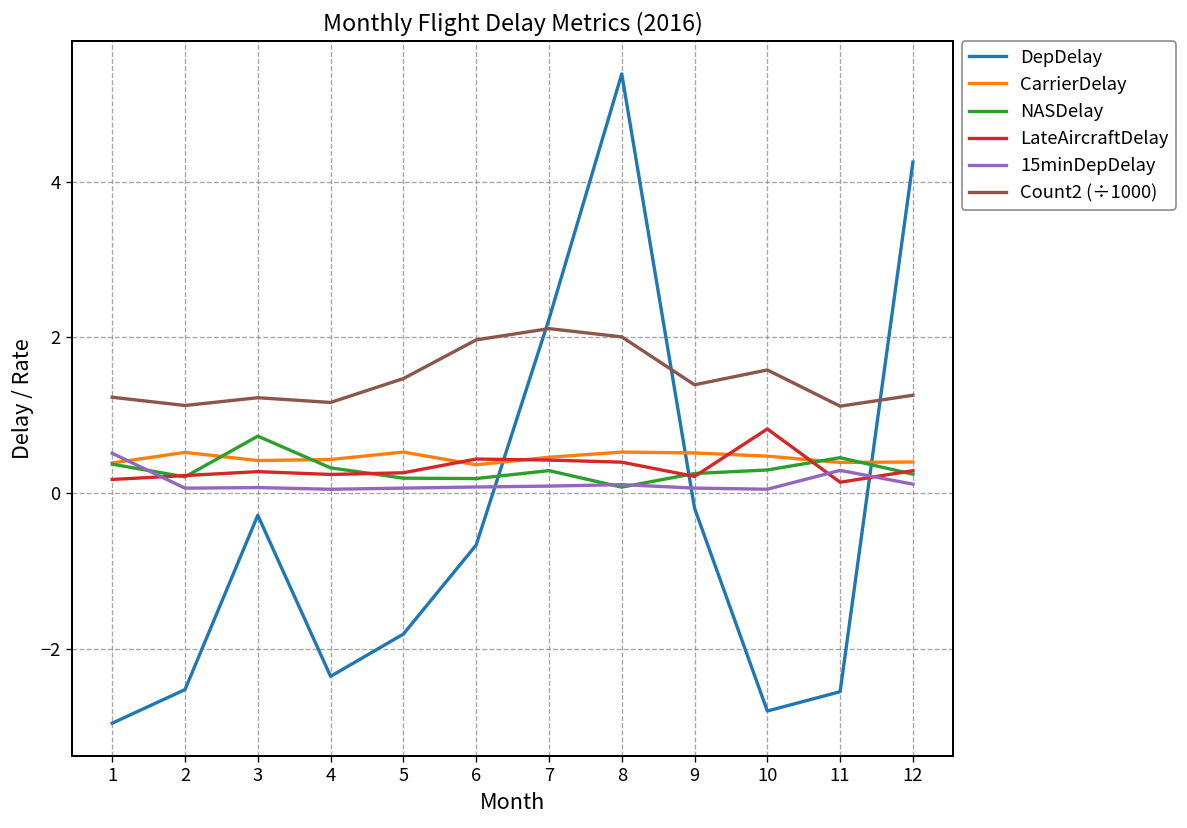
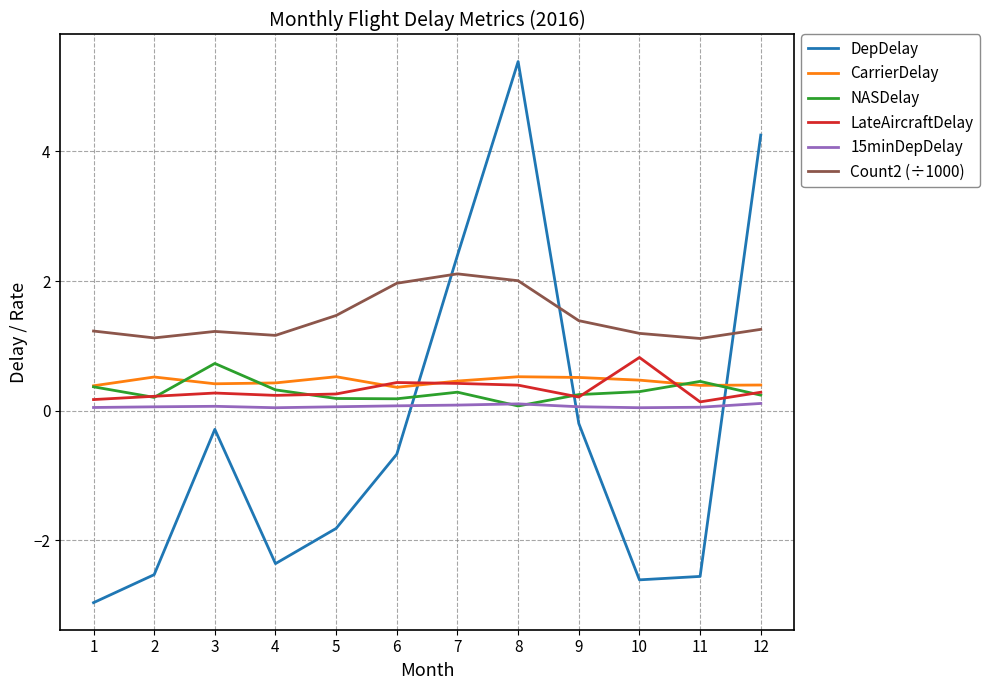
  {
    "DepDelay": {
      "1": -3.0,
      "2": -2.5,
      "3": -0.3,
      "4": -2.4,
      "5": -1.8,
      "6": -0.7,
-     "7": 2.2,
+     "7": 2.4,
      "8": 5.4,
      "9": -0.2,
-     "10": -2.8,
+     "10": -2.6,
      "11": -2.6,
      "12": 4.3
    },
    "CarrierDelay": {
      "2": 0.5,
      "3": 0.4,
      "4": 0.4,
      "5": 0.5,
      "6": 0.4,
      "8": 0.5,
      "9": 0.5,
      "10": 0.5,
      "11": 0.4,
      "12": 0.4
    },
    "NASDelay": {
      "3": 0.7,
      "4": 0.3,
      "5": 0.2,
      "6": 0.2,
      "7": 0.3,
      "10": 0.3,
      "11": 0.5,
      "12": 0.2
    },
    "LateAircraftDelay": {
      "1": 0.2,
      "3": 0.3,
      "4": 0.2,
      "5": 0.3,
      "6": 0.4,
      "8": 0.4,
      "10": 0.8,
      "11": 0.1,
      "12": 0.3
    },
    "15minDepDelay": {
-     "1": 0.5,
+     "1": 0.1,
      "2": 0.1,
      "3": 0.1,
      "4": 0.0,
      "5": 0.1,
      "6": 0.1,
      "7": 0.1,
      "9": 0.1,
      "10": 0.0,
-     "11": 0.3,
+     "11": 0.1,
      "12": 0.1
    },
    "Count2 (÷1000)": {
      "1": 1.2,
      "2": 1.1,
      "3": 1.2,
      "4": 1.2,
      "5": 1.5,
      "6": 2.0,
      "7": 2.1,
      "8": 2.0,
      "9": 1.4,
-     "10": 1.6,
+     "10": 1.2,
      "11": 1.1,
      "12": 1.3
    }
  }
